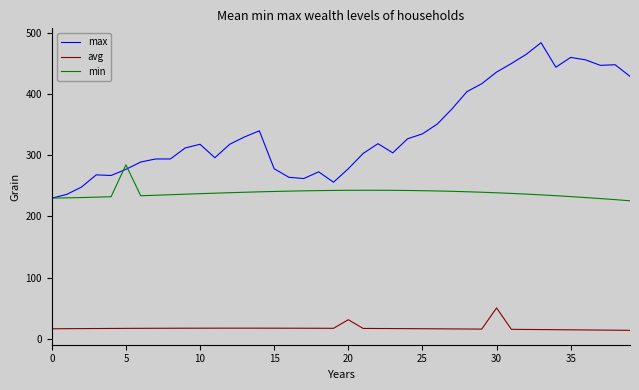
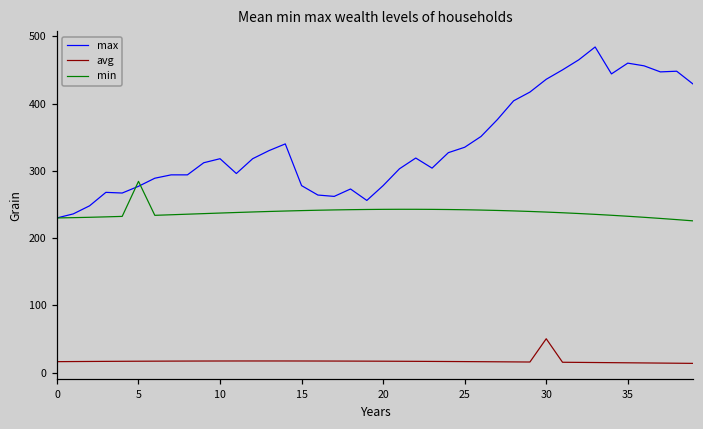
  {
    "max": {
      "5": 280,
      "10": 320,
      "15": 280,
      "20": 280,
      "25": 340,
      "30": 440,
      "35": 460
    },
    "avg": {
      "0": 20,
      "5": 20,
      "10": 20,
      "15": 20,
-     "20": 30,
+     "20": 20,
      "25": 20,
      "30": 50,
      "35": 10
    },
    "min": {
      "5": 280,
      "10": 240,
      "15": 240,
      "20": 240,
      "25": 240,
      "30": 240,
      "35": 230
    }
  }
